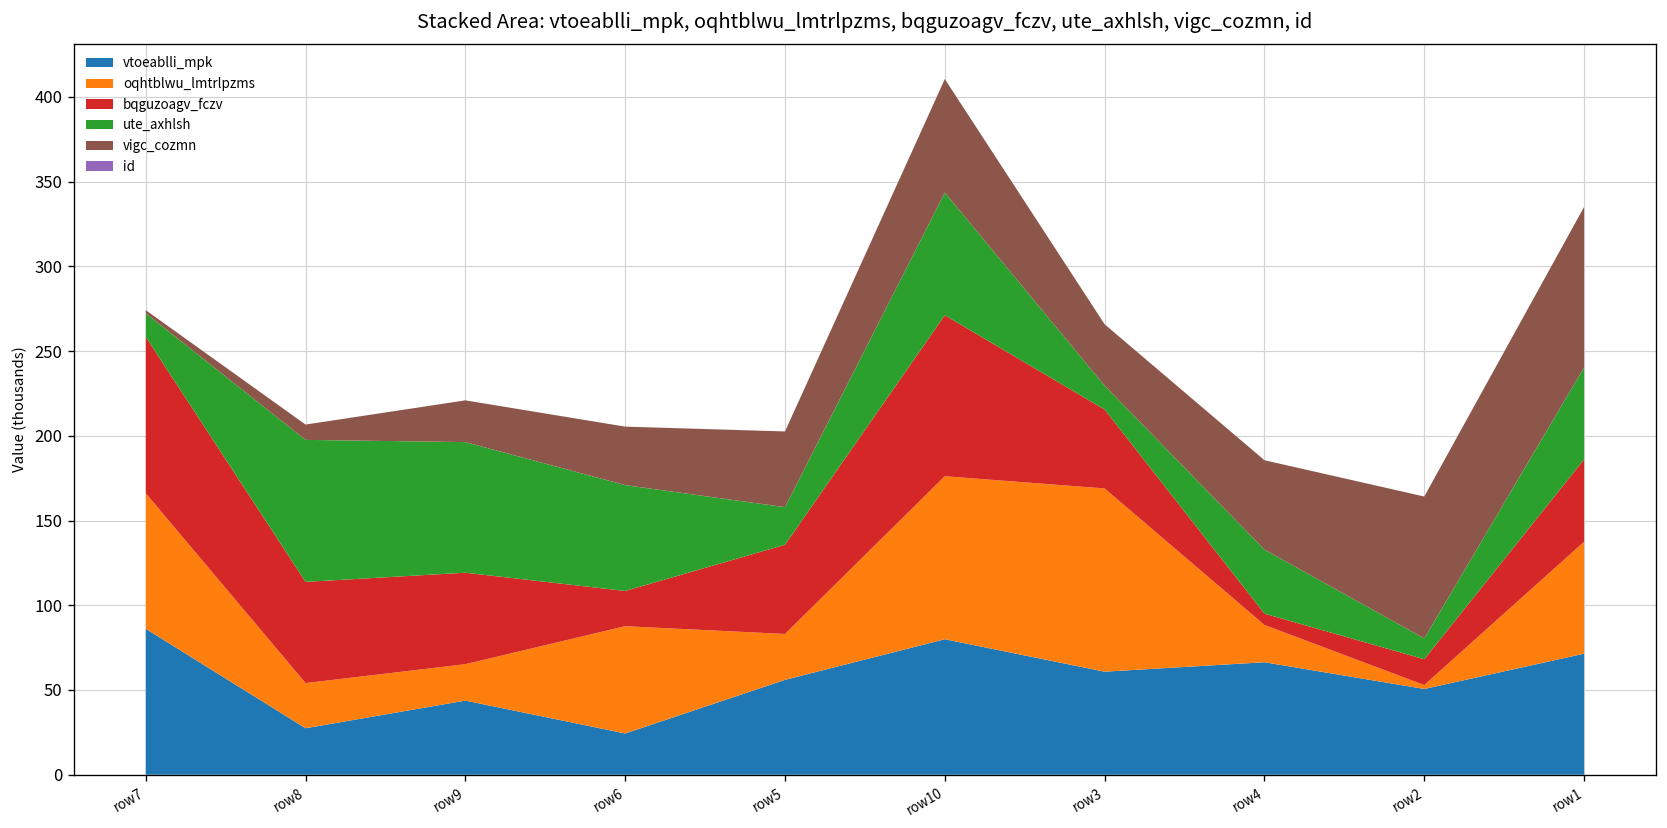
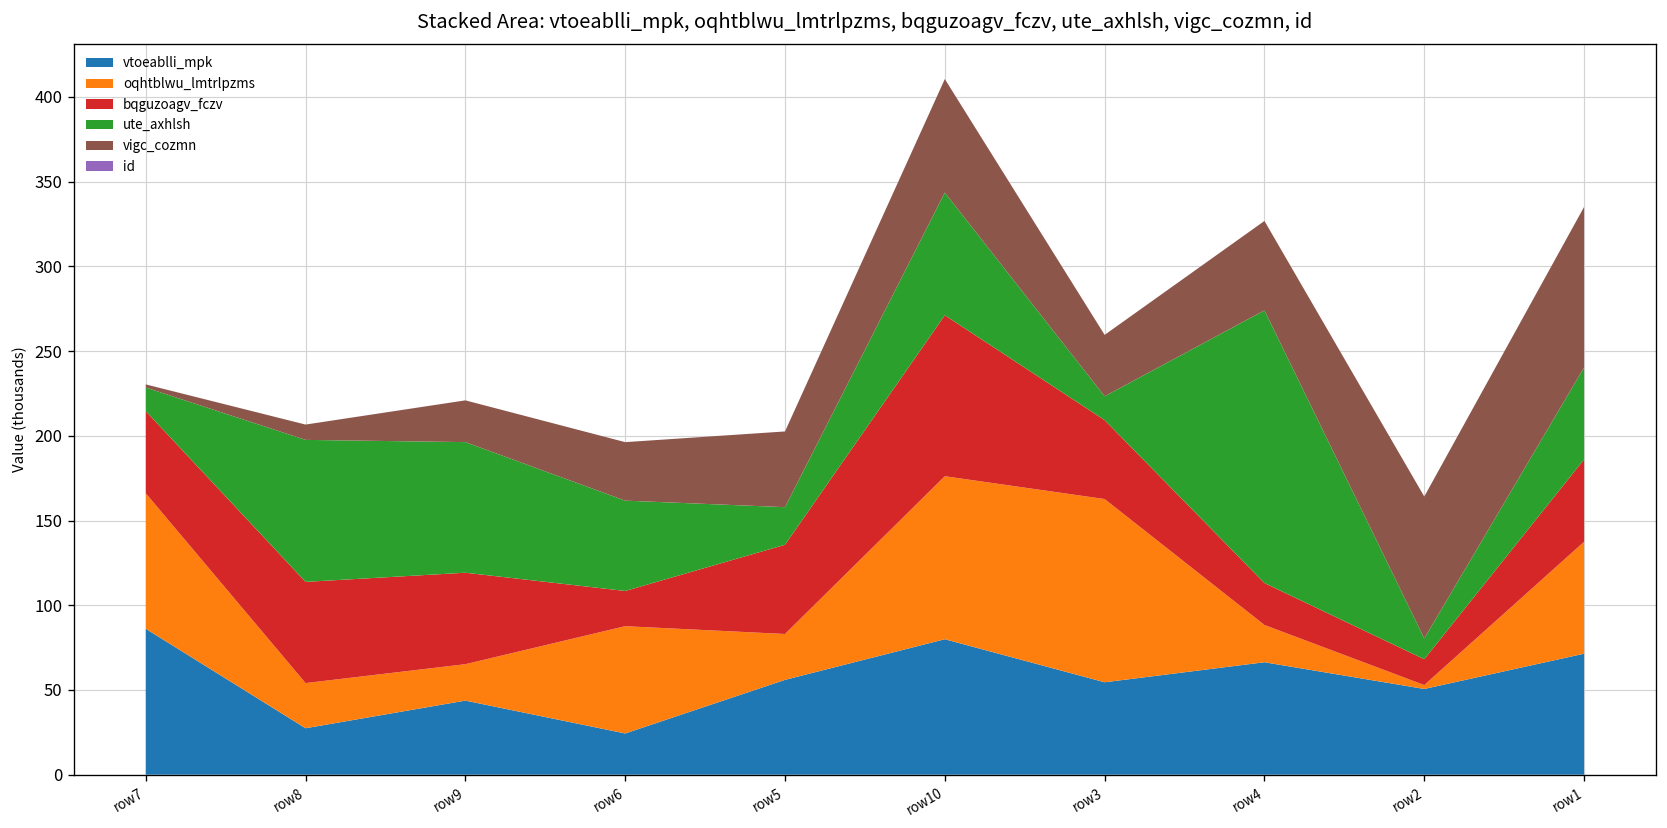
  {
    "vtoeablli_mpk": {
-     "row3": 61
+     "row3": 55
    },
    "bqguzoagv_fczv": {
-     "row7": 92,
-     "row4": 7
+     "row7": 48,
+     "row4": 25
    },
    "ute_axhlsh": {
-     "row6": 62,
-     "row4": 38
+     "row6": 53,
+     "row4": 161
    }
  }
